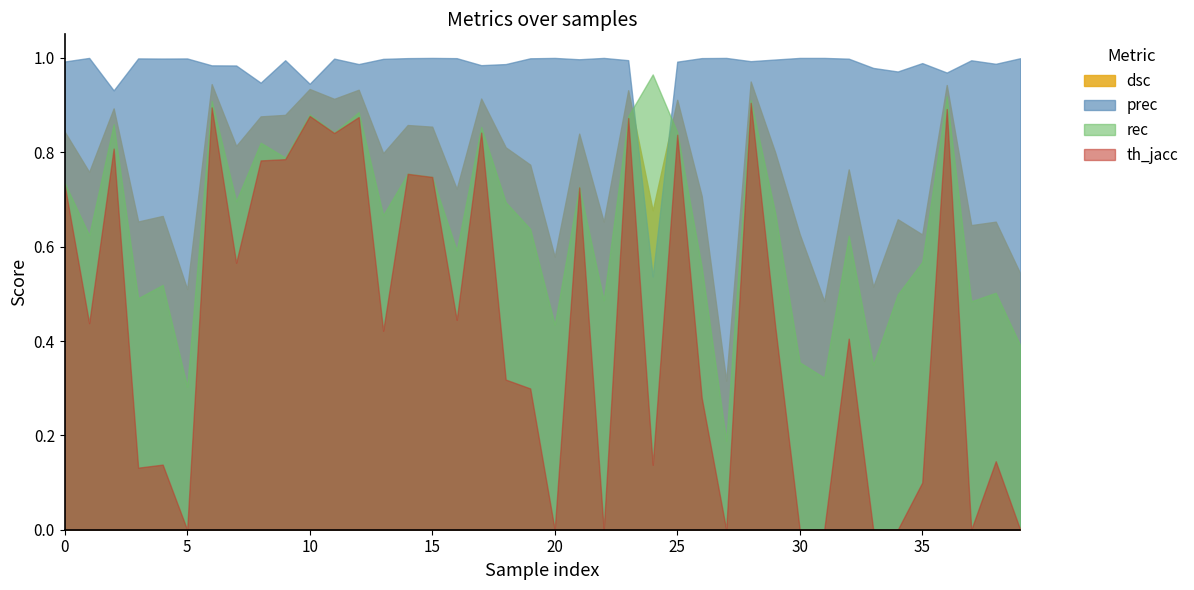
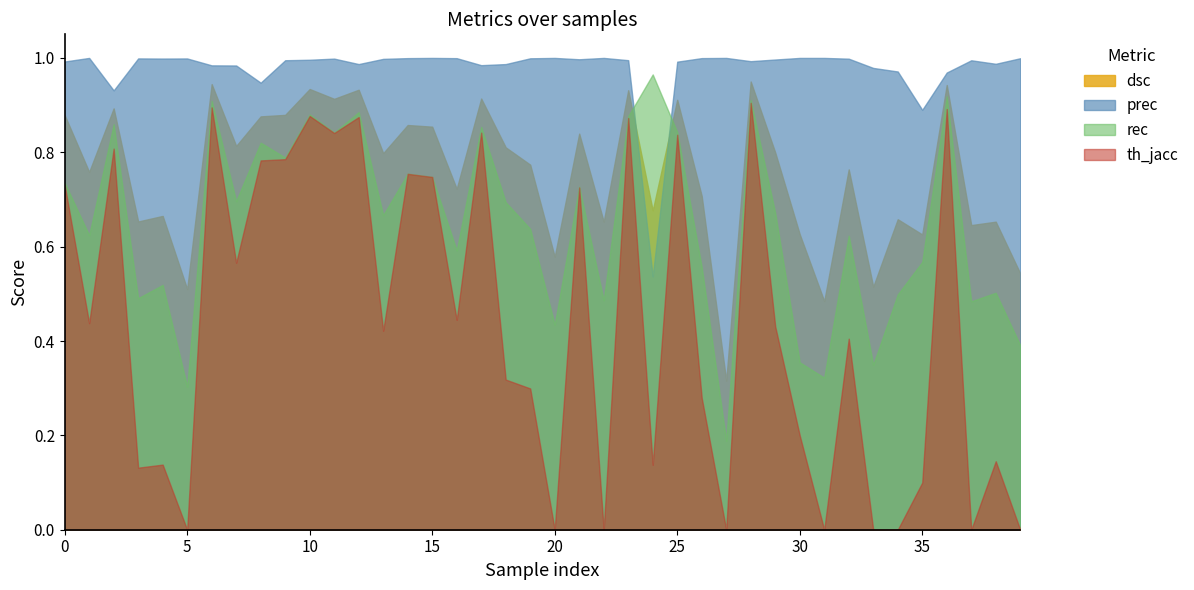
  {
    "dsc": {
-     "0": 0.84,
+     "0": 0.88,
      "5": 0.51,
      "10": 0.93,
      "15": 0.85,
      "20": 0.58,
      "25": 0.91,
      "30": 0.63,
      "35": 0.63
    },
    "prec": {
      "0": 0.99,
      "5": 1.00,
-     "10": 0.95,
+     "10": 1.00,
      "15": 1.00,
      "20": 1.00,
      "25": 0.99,
      "30": 1.00,
-     "35": 0.99
+     "35": 0.89
    },
    "rec": {
      "5": 0.30,
      "20": 0.43,
      "25": 0.84,
      "30": 0.35,
      "35": 0.57
    },
    "th_jacc": {
      "5": 0.0,
      "20": 0.0,
      "25": 0.84,
-     "30": 0.0,
+     "30": 0.2,
      "35": 0.1
    }
  }
